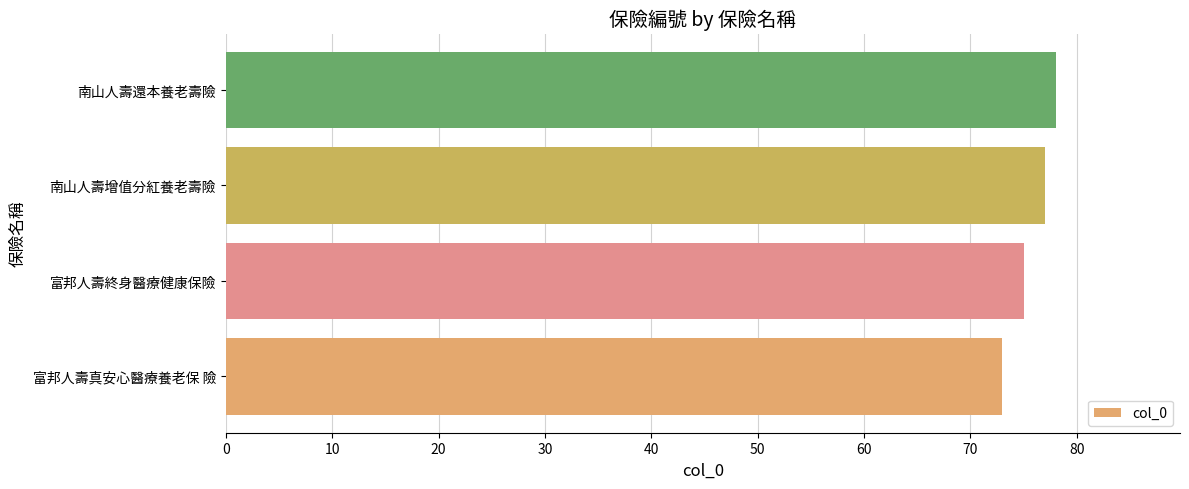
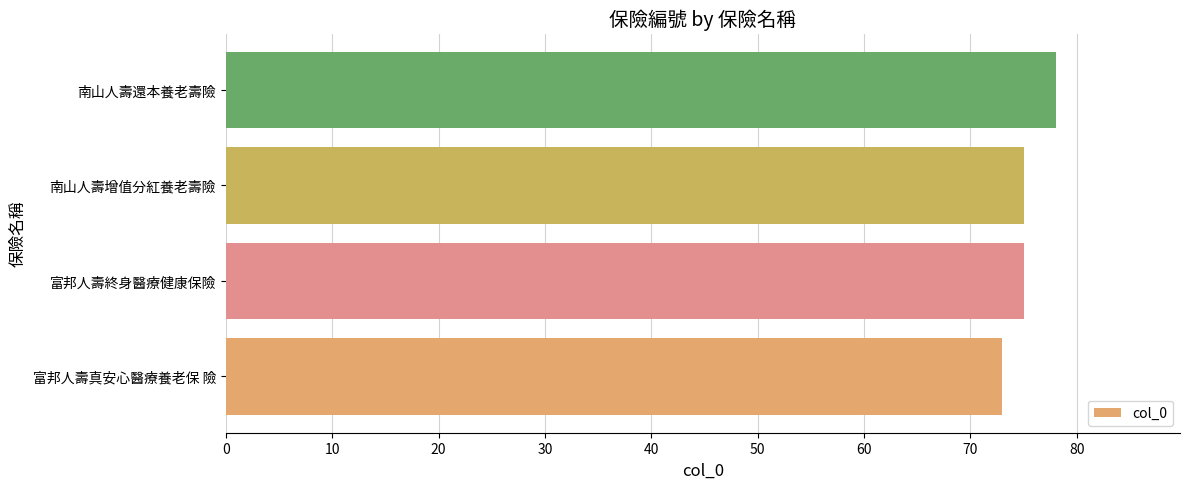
  {
    "南山人壽還本養老壽險": 78,
-   "南山人壽增值分紅養老壽險": 77,
+   "南山人壽增值分紅養老壽險": 75,
    "富邦人壽終身醫療健康保險": 75,
    "富邦人壽真安心醫療養老保 險": 73
  }
